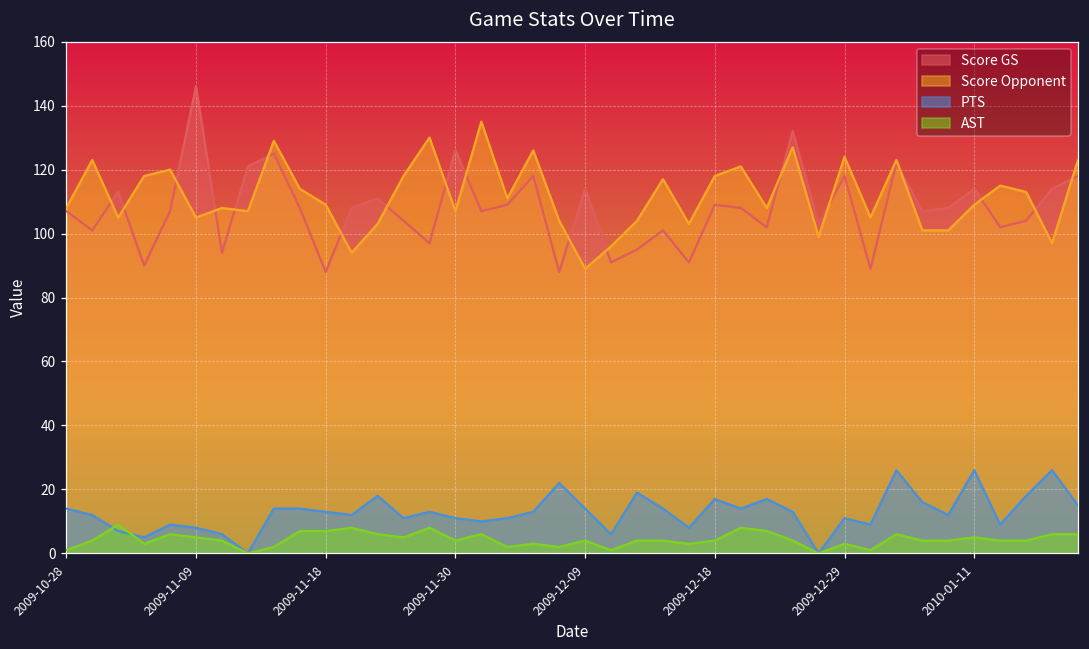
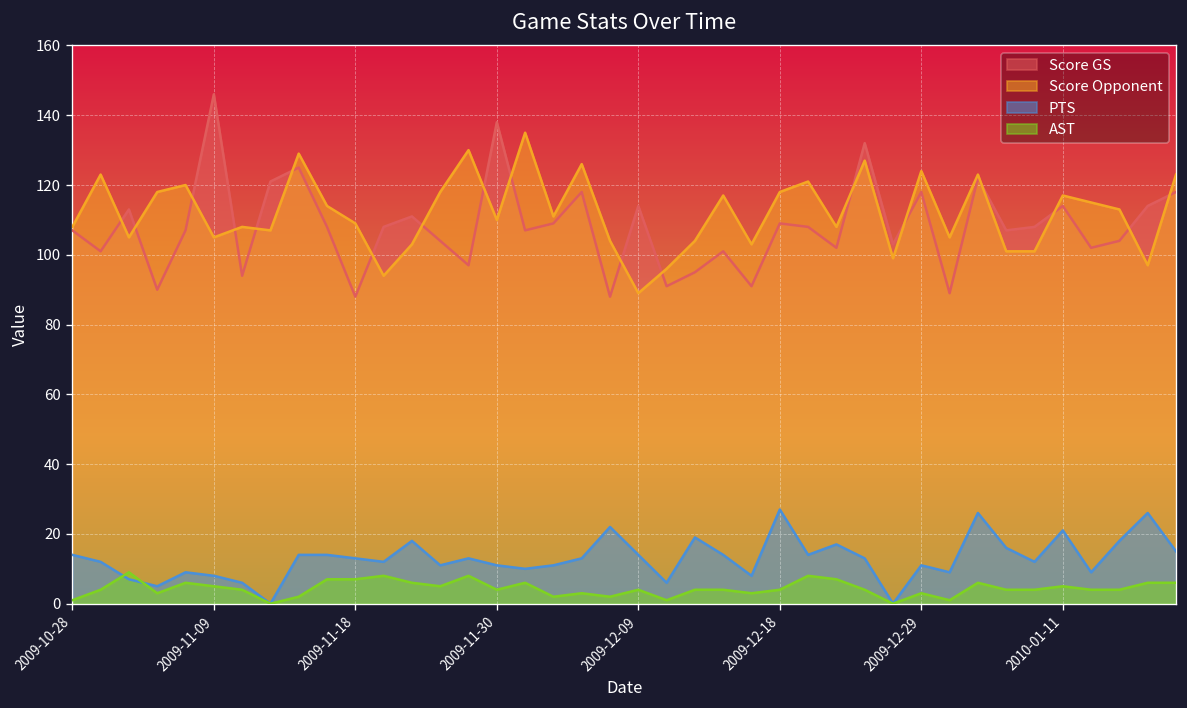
  {
    "Score GS": {
      "2009-10-28": 107,
      "2009-11-09": 146,
      "2009-11-18": 88,
-     "2009-11-30": 126,
+     "2009-11-30": 138,
      "2009-12-09": 114,
      "2009-12-18": 109,
      "2009-12-29": 118,
      "2010-01-11": 114
    },
    "Score Opponent": {
      "2009-10-28": 108,
      "2009-11-09": 105,
      "2009-11-18": 109,
-     "2009-11-30": 107,
+     "2009-11-30": 110,
      "2009-12-09": 89,
      "2009-12-18": 118,
      "2009-12-29": 124,
-     "2010-01-11": 109
+     "2010-01-11": 117
    },
    "PTS": {
      "2009-10-28": 14,
      "2009-11-09": 8,
      "2009-11-18": 13,
      "2009-11-30": 11,
      "2009-12-09": 14,
-     "2009-12-18": 17,
+     "2009-12-18": 27,
      "2009-12-29": 11,
-     "2010-01-11": 26
+     "2010-01-11": 21
    },
    "AST": {
      "2009-10-28": 1,
      "2009-11-09": 5,
      "2009-11-18": 7,
      "2009-11-30": 4,
      "2009-12-09": 4,
      "2009-12-18": 4,
      "2009-12-29": 3,
      "2010-01-11": 5
    }
  }
